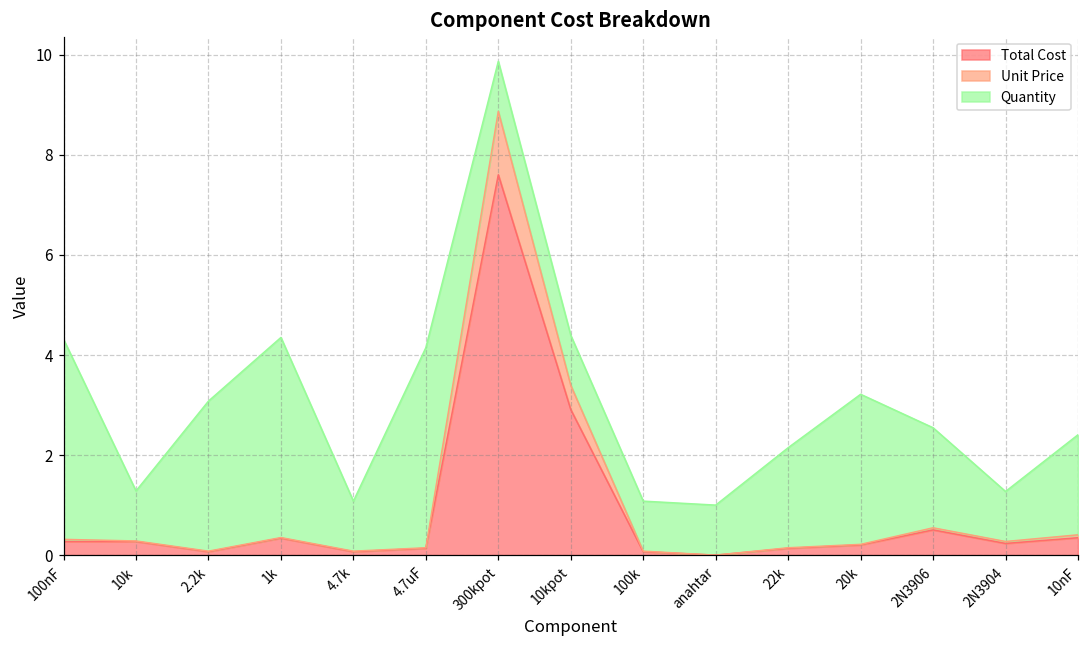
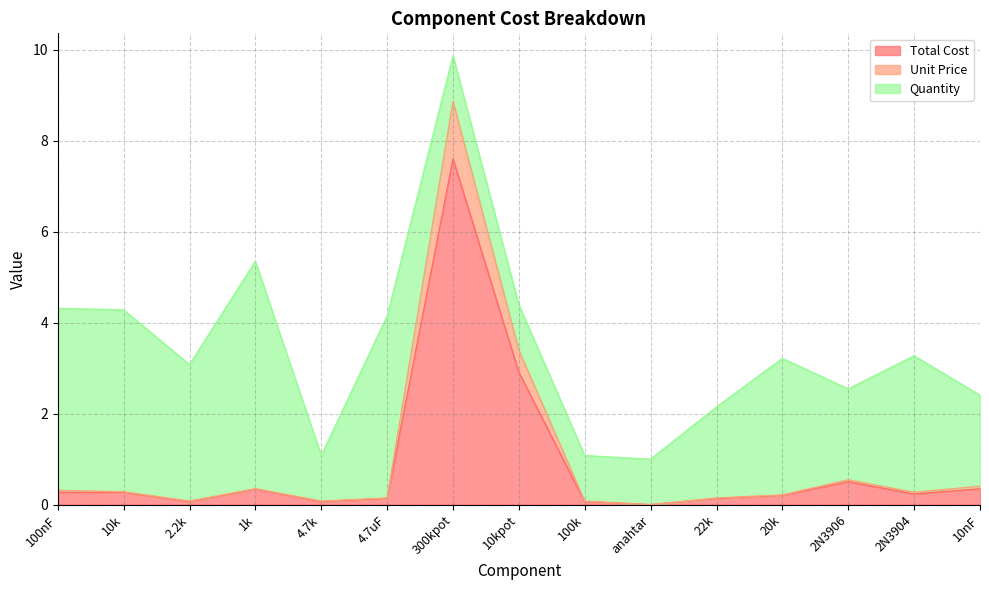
  {
    "Quantity": {
      "100nF": 4,
-     "10k": 1,
+     "10k": 4,
      "2.2k": 3,
-     "1k": 4,
+     "1k": 5,
      "4.7k": 1,
      "4.7uF": 4,
      "300kpot": 1,
      "10kpot": 1,
      "100k": 1,
      "anahtar": 1,
      "22k": 2,
      "20k": 3,
      "2N3906": 2,
-     "2N3904": 1,
+     "2N3904": 3,
      "10nF": 2
    }
  }
